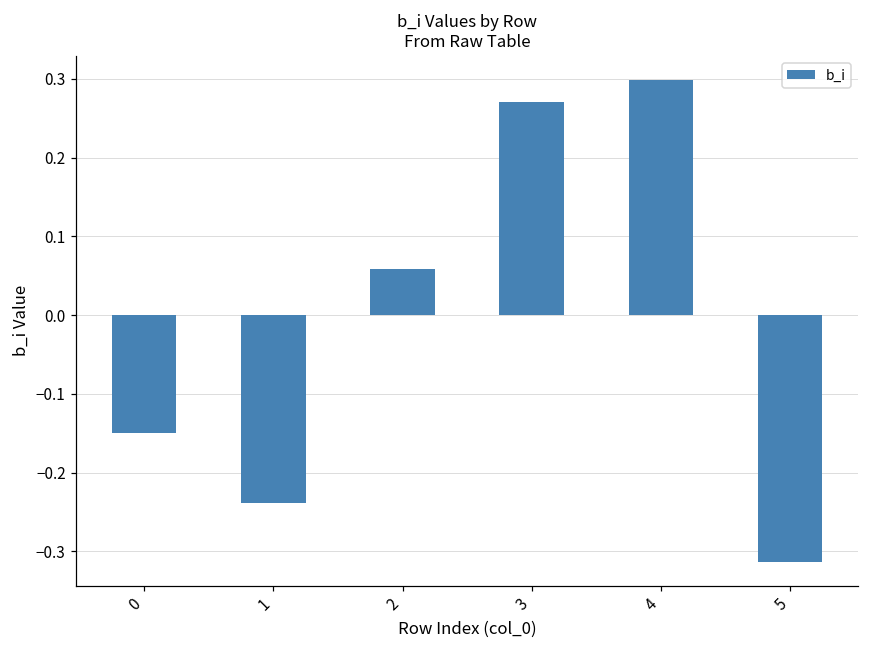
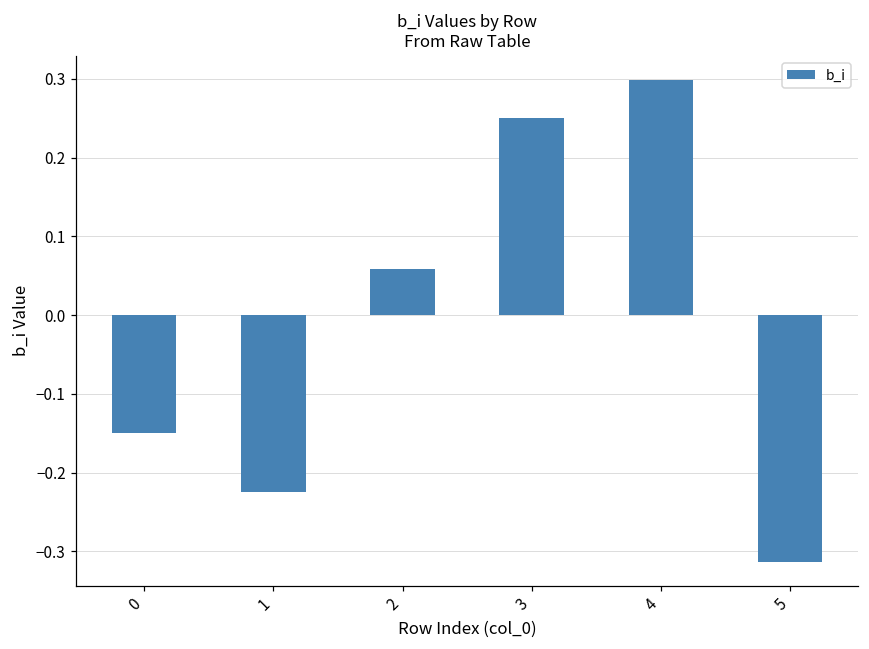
  {
    "0": -0.15,
-   "1": -0.24,
+   "1": -0.22,
    "2": 0.06,
-   "3": 0.27,
+   "3": 0.25,
    "4": 0.30,
    "5": -0.31
  }
